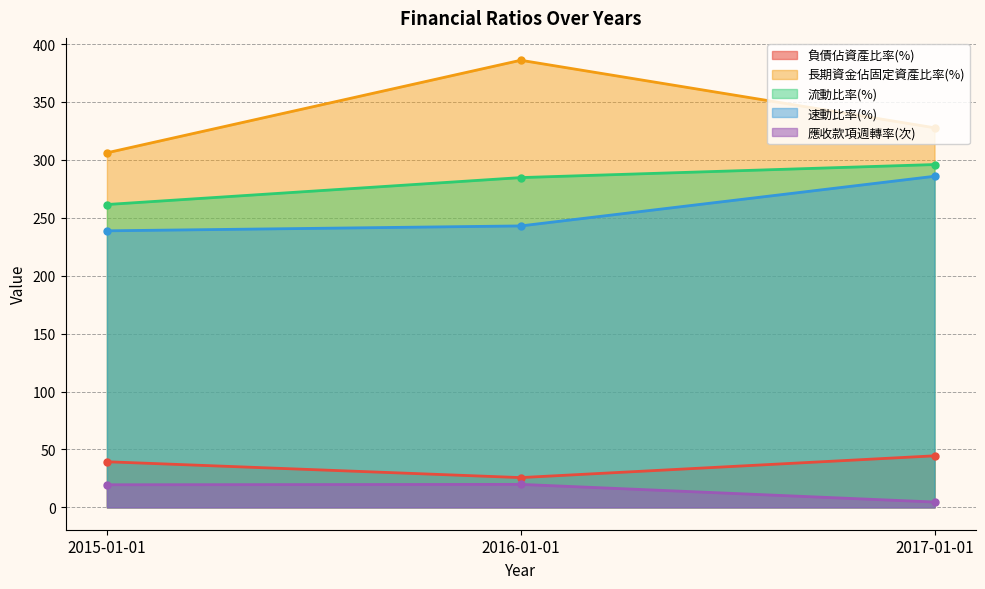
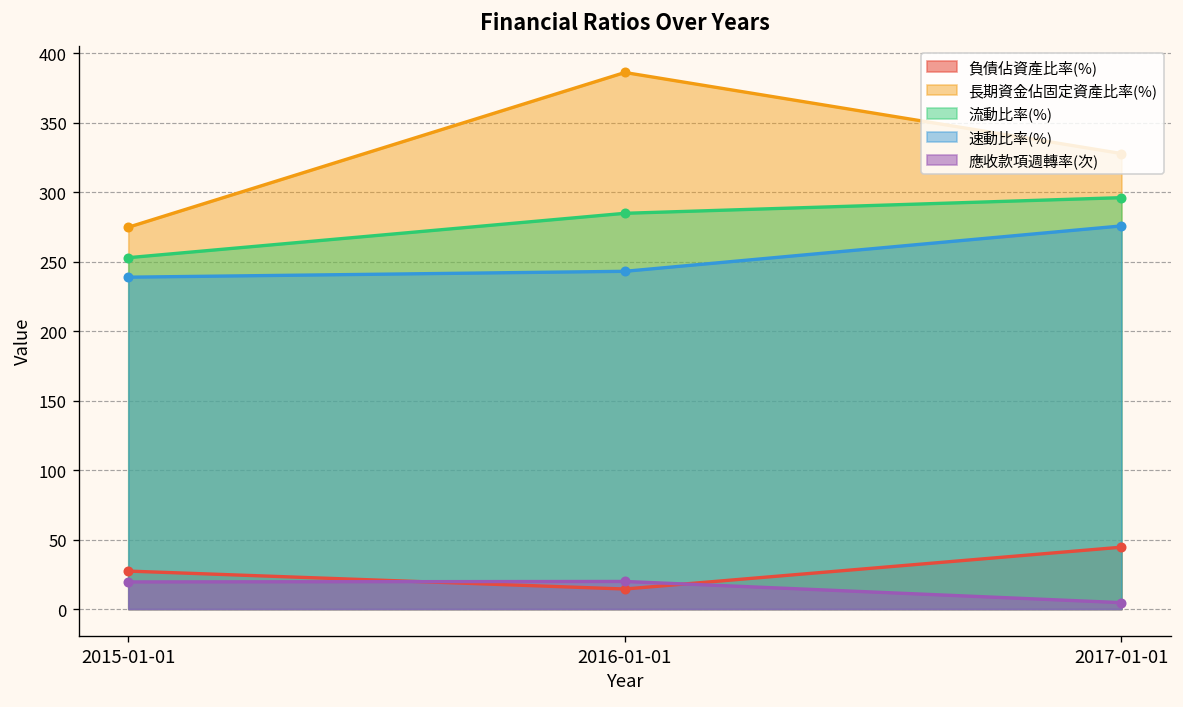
  {
    "負債佔資產比率(%)": {
-     "2015-01-01": 39,
-     "2016-01-01": 26,
+     "2015-01-01": 27,
+     "2016-01-01": 14,
      "2017-01-01": 45
    },
    "長期資金佔固定資產比率(%)": {
-     "2015-01-01": 306,
+     "2015-01-01": 275,
      "2016-01-01": 386
    },
    "流動比率(%)": {
-     "2015-01-01": 261,
+     "2015-01-01": 253,
      "2016-01-01": 285,
      "2017-01-01": 296
    },
    "速動比率(%)": {
      "2015-01-01": 239,
      "2016-01-01": 243,
-     "2017-01-01": 286
+     "2017-01-01": 276
    },
    "應收款項週轉率(次)": {
      "2015-01-01": 20,
      "2016-01-01": 20,
      "2017-01-01": 5
    }
  }
